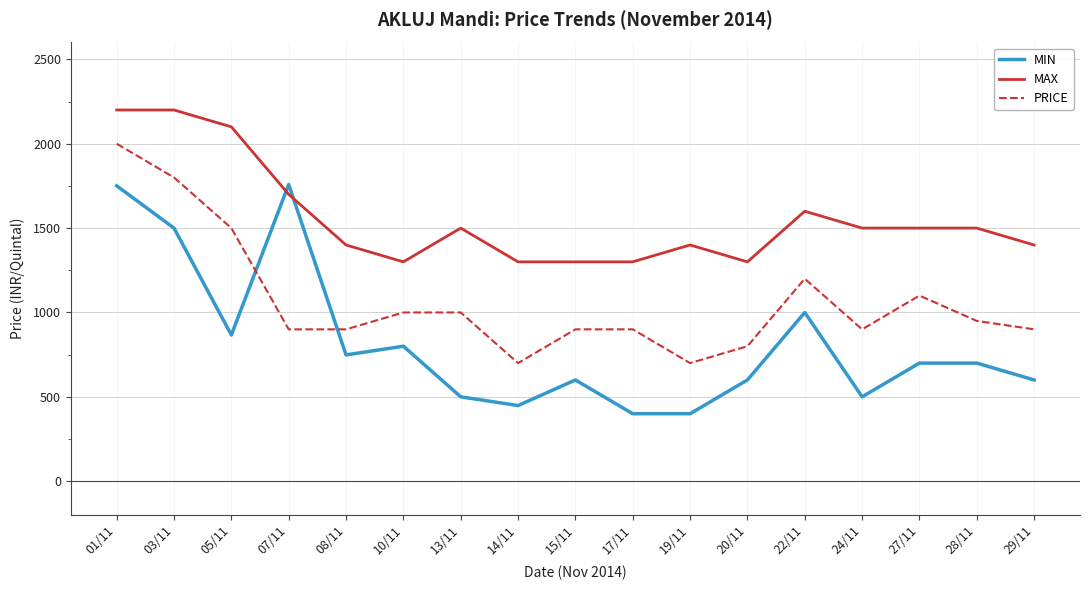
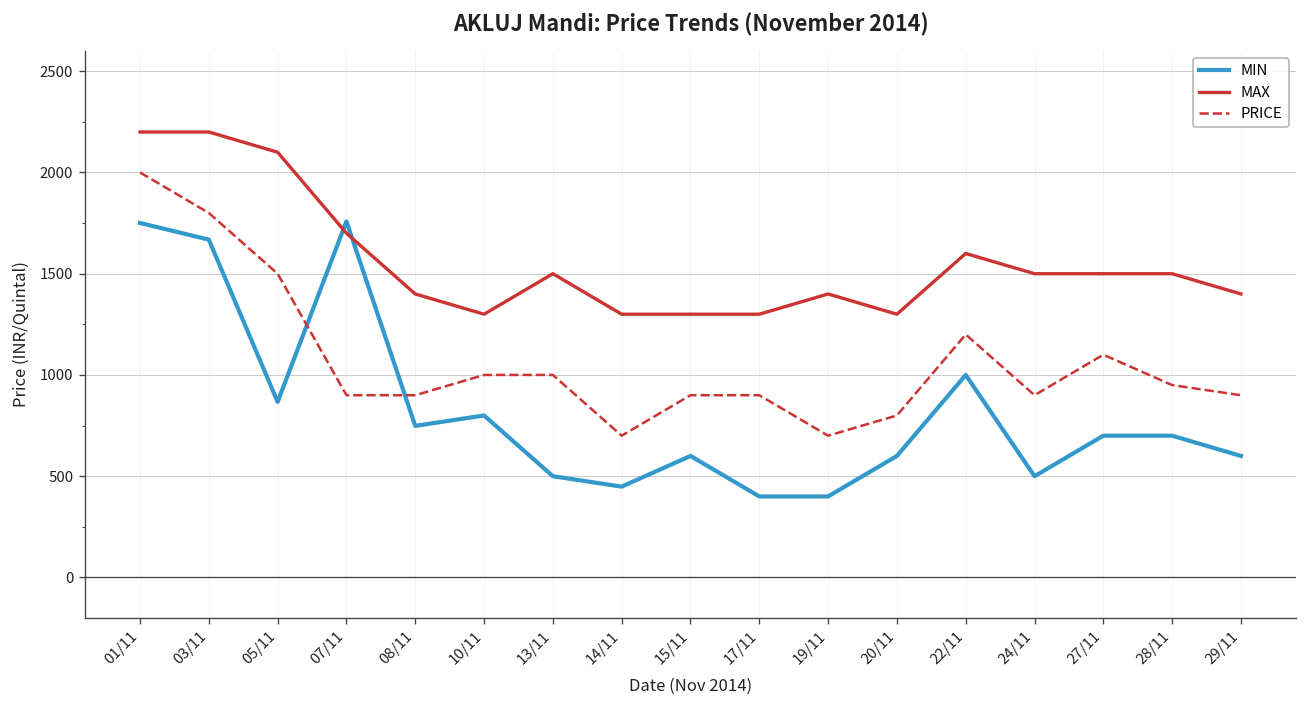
  {
    "MIN": {
      "01/11": 1750,
-     "03/11": 1500,
+     "03/11": 1670,
      "05/11": 870,
      "07/11": 1760,
      "08/11": 750,
      "10/11": 800,
      "13/11": 500,
      "14/11": 450,
      "15/11": 600,
      "17/11": 400,
      "19/11": 400,
      "20/11": 600,
      "22/11": 1000,
      "24/11": 500,
      "27/11": 700,
      "28/11": 700,
      "29/11": 600
    }
  }
